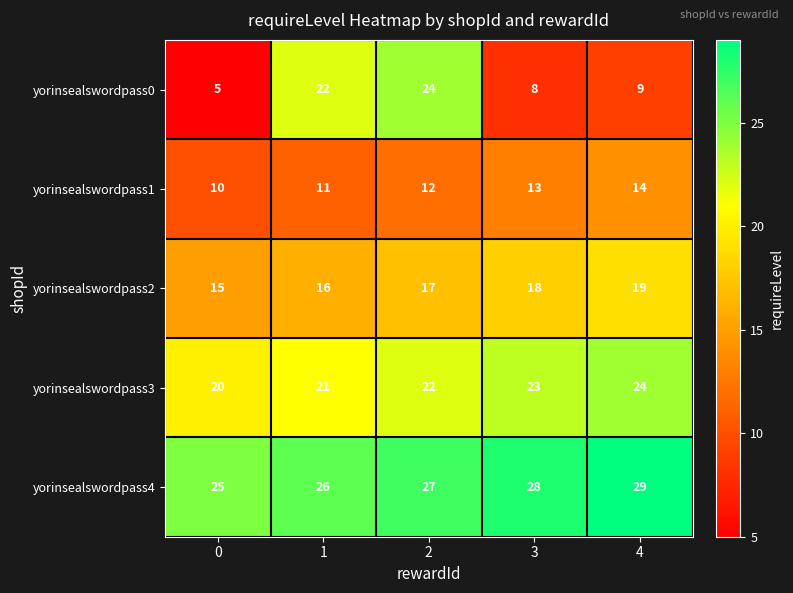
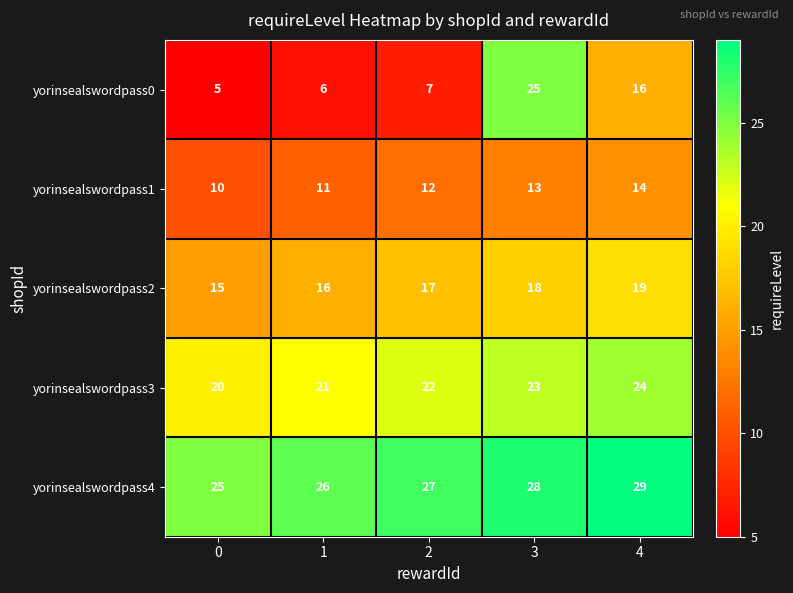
  {
    "yorinsealswordpass0": {
      "0": 5,
-     "1": 22,
-     "2": 24,
-     "3": 8,
-     "4": 9
+     "1": 6,
+     "2": 7,
+     "3": 25,
+     "4": 16
    },
    "yorinsealswordpass1": {
      "0": 10,
      "1": 11,
      "2": 12,
      "3": 13,
      "4": 14
    },
    "yorinsealswordpass2": {
      "0": 15,
      "1": 16,
      "2": 17,
      "3": 18,
      "4": 19
    },
    "yorinsealswordpass3": {
      "0": 20,
      "1": 21,
      "2": 22,
      "3": 23,
      "4": 24
    },
    "yorinsealswordpass4": {
      "0": 25,
      "1": 26,
      "2": 27,
      "3": 28,
      "4": 29
    }
  }
